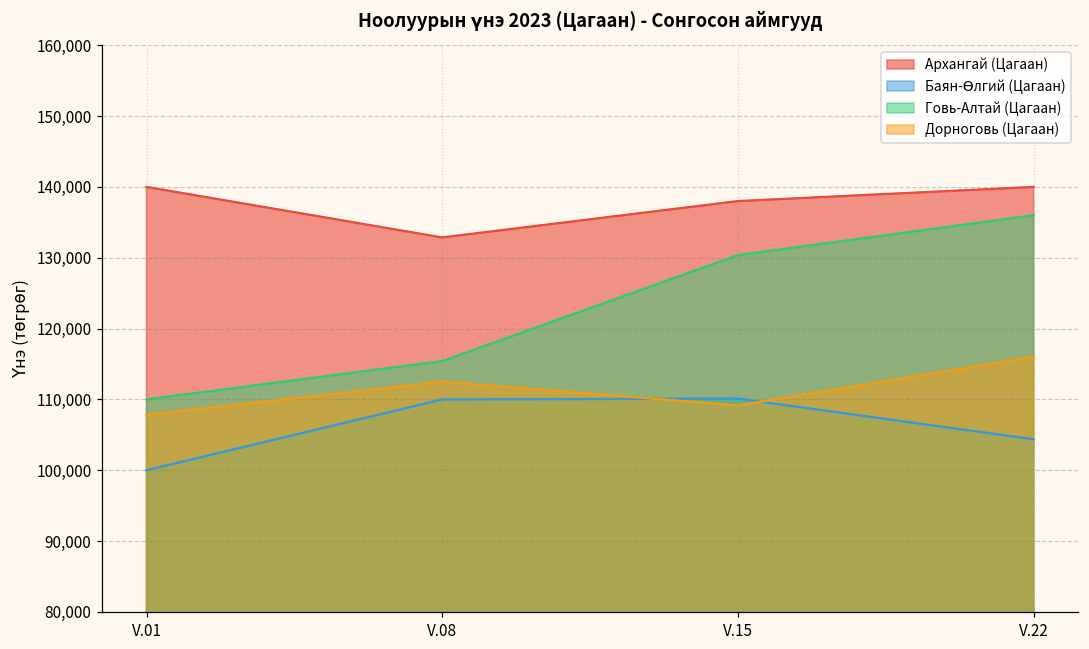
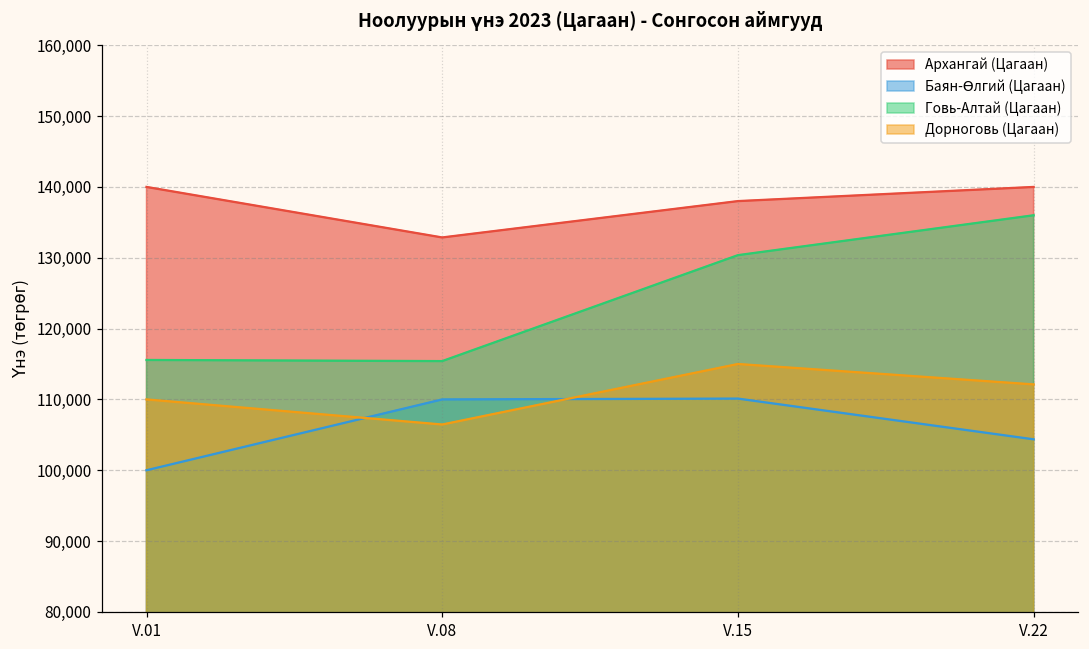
  {
    "Архангай (Цагаан)": {
      "V.01": "140,000",
      "V.08": "133,000",
      "V.15": "138,000",
      "V.22": "140,000"
    },
    "Баян-Өлгий (Цагаан)": {
      "V.01": "100,000",
      "V.08": "110,000",
      "V.15": "110,000",
      "V.22": "104,000"
    },
    "Говь-Алтай (Цагаан)": {
-     "V.01": "110,000",
+     "V.01": "116,000",
      "V.08": "115,000",
      "V.15": "130,000",
      "V.22": "136,000"
    },
    "Дорноговь (Цагаан)": {
-     "V.01": "108,000",
-     "V.08": "113,000",
-     "V.15": "109,000",
-     "V.22": "116,000"
+     "V.01": "110,000",
+     "V.08": "106,000",
+     "V.15": "115,000",
+     "V.22": "112,000"
    }
  }
